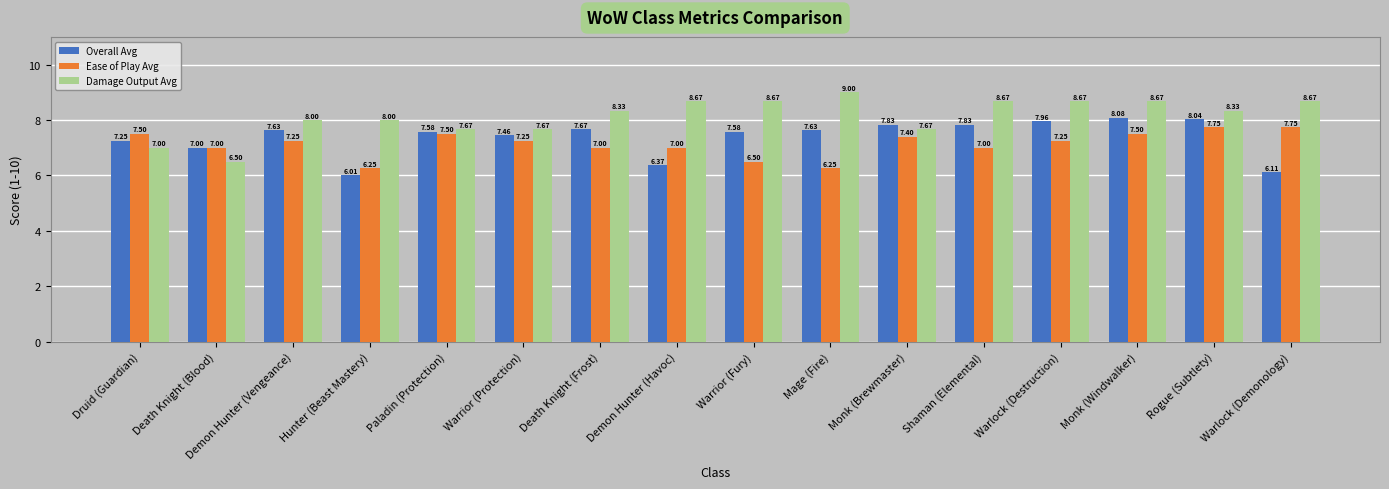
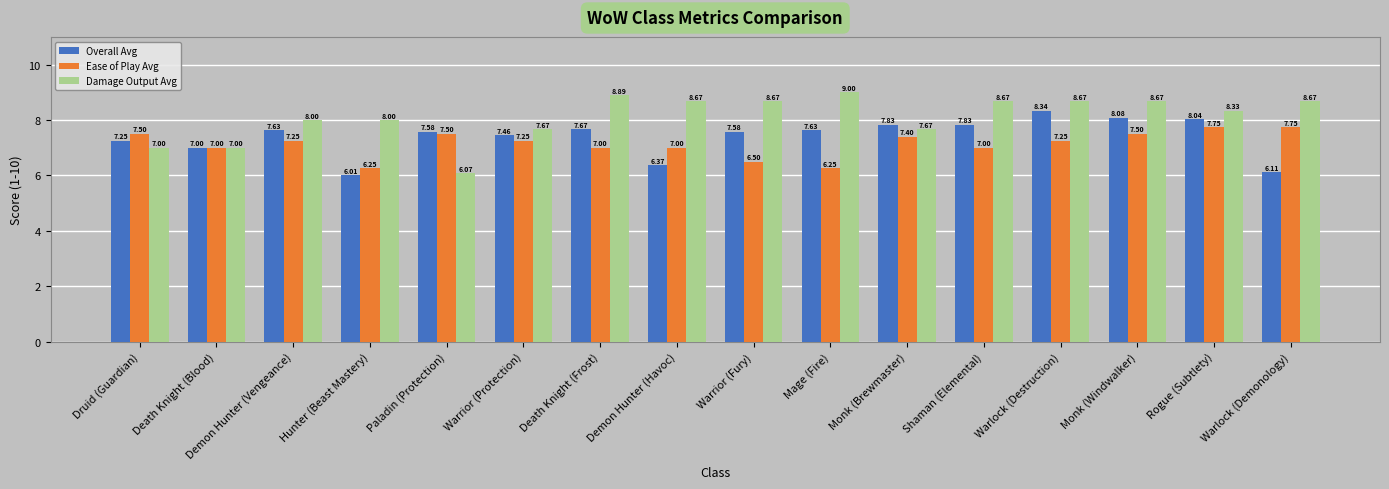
  {
    "Overall Avg": {
      "Druid (Guardian)": 7.25,
      "Death Knight (Blood)": 7.00,
      "Demon Hunter (Vengeance)": 7.63,
      "Hunter (Beast Mastery)": 6.01,
      "Paladin (Protection)": 7.58,
      "Warrior (Protection)": 7.46,
      "Death Knight (Frost)": 7.67,
      "Demon Hunter (Havoc)": 6.37,
      "Warrior (Fury)": 7.58,
      "Mage (Fire)": 7.63,
      "Monk (Brewmaster)": 7.83,
      "Shaman (Elemental)": 7.83,
-     "Warlock (Destruction)": 7.96,
+     "Warlock (Destruction)": 8.34,
      "Monk (Windwalker)": 8.08,
      "Rogue (Subtlety)": 8.04,
      "Warlock (Demonology)": 6.11
    },
    "Ease of Play Avg": {
      "Druid (Guardian)": 7.50,
      "Death Knight (Blood)": 7.00,
      "Demon Hunter (Vengeance)": 7.25,
      "Hunter (Beast Mastery)": 6.25,
      "Paladin (Protection)": 7.50,
      "Warrior (Protection)": 7.25,
      "Death Knight (Frost)": 7.00,
      "Demon Hunter (Havoc)": 7.00,
      "Warrior (Fury)": 6.50,
      "Mage (Fire)": 6.25,
      "Monk (Brewmaster)": 7.40,
      "Shaman (Elemental)": 7.00,
      "Warlock (Destruction)": 7.25,
      "Monk (Windwalker)": 7.50,
      "Rogue (Subtlety)": 7.75,
      "Warlock (Demonology)": 7.75
    },
    "Damage Output Avg": {
      "Druid (Guardian)": 7.00,
-     "Death Knight (Blood)": 6.50,
+     "Death Knight (Blood)": 7.00,
      "Demon Hunter (Vengeance)": 8.00,
      "Hunter (Beast Mastery)": 8.00,
-     "Paladin (Protection)": 7.67,
+     "Paladin (Protection)": 6.07,
      "Warrior (Protection)": 7.67,
-     "Death Knight (Frost)": 8.33,
+     "Death Knight (Frost)": 8.89,
      "Demon Hunter (Havoc)": 8.67,
      "Warrior (Fury)": 8.67,
      "Mage (Fire)": 9.00,
      "Monk (Brewmaster)": 7.67,
      "Shaman (Elemental)": 8.67,
      "Warlock (Destruction)": 8.67,
      "Monk (Windwalker)": 8.67,
      "Rogue (Subtlety)": 8.33,
      "Warlock (Demonology)": 8.67
    }
  }
